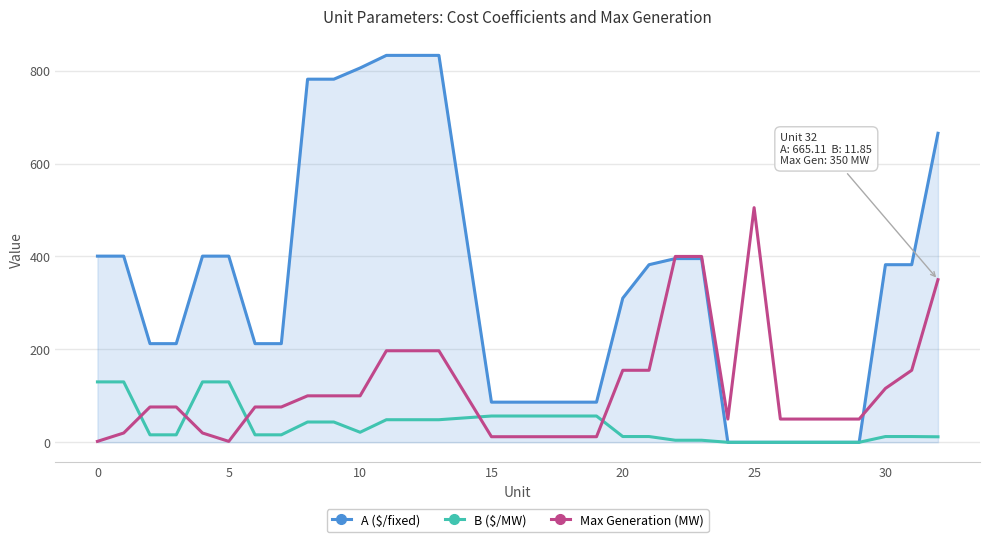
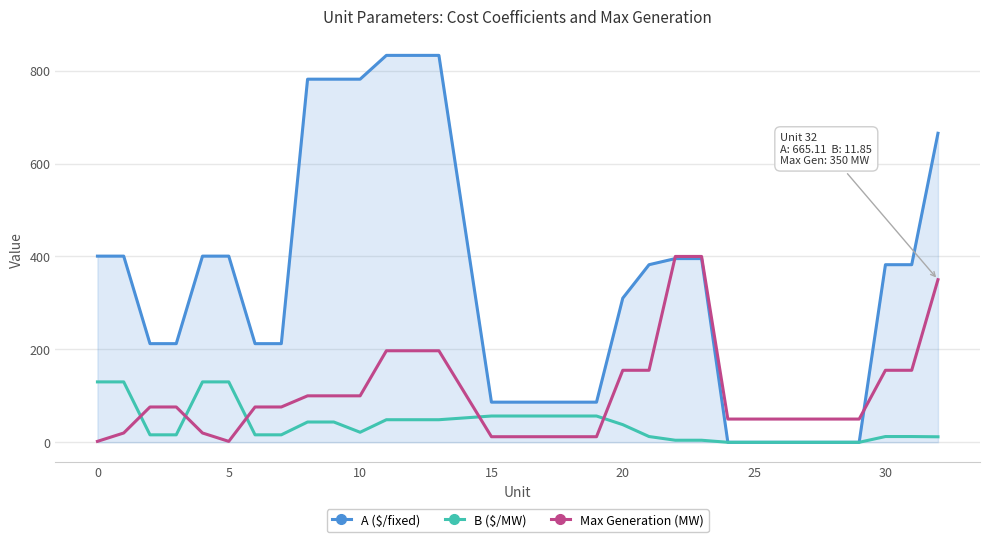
  {
    "A ($/fixed)": {
      "0": 400,
      "5": 400,
-     "10": 810,
+     "10": 780,
      "15": 90,
      "20": 310
    },
    "B ($/MW)": {
      "0": 130,
      "5": 130,
      "10": 20,
      "15": 60,
-     "20": 10,
+     "20": 40,
      "30": 10
    },
    "Max Generation (MW)": {
      "0": 0,
      "5": 0,
      "10": 100,
      "15": 10,
      "20": 160,
-     "25": 510,
-     "30": 120
+     "25": 50,
+     "30": 160
    }
  }
